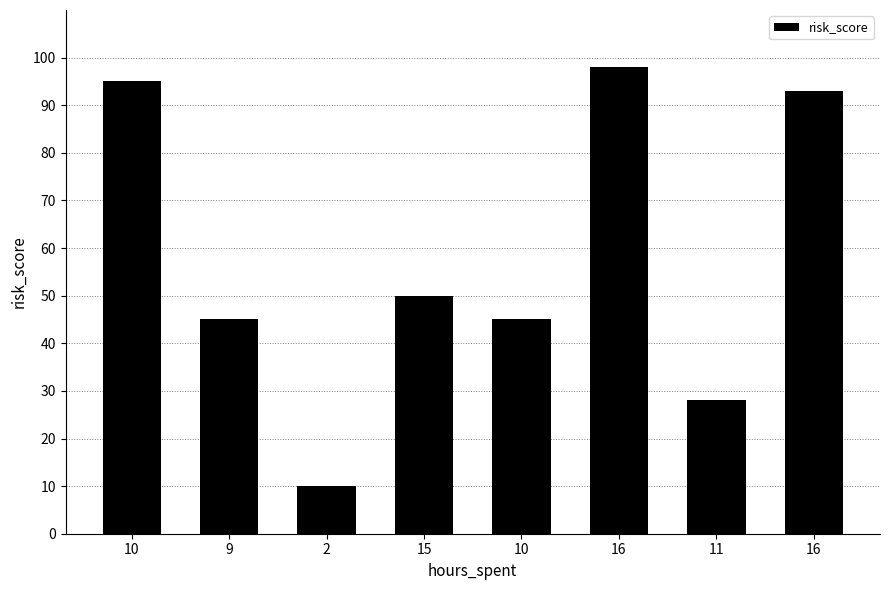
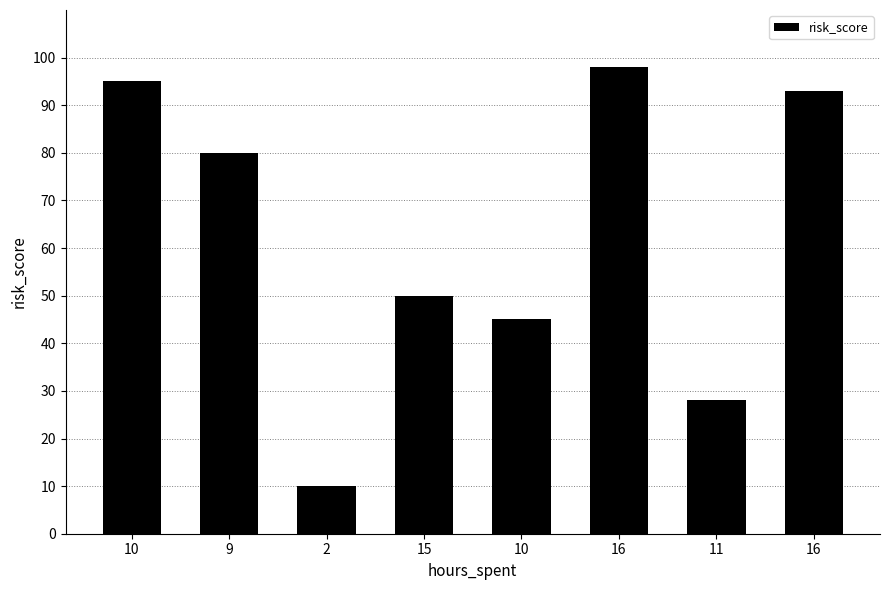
  {
-   "9": 45,
+   "9": 80,
    "2": 10,
    "15": 50,
    "11": 28
  }
